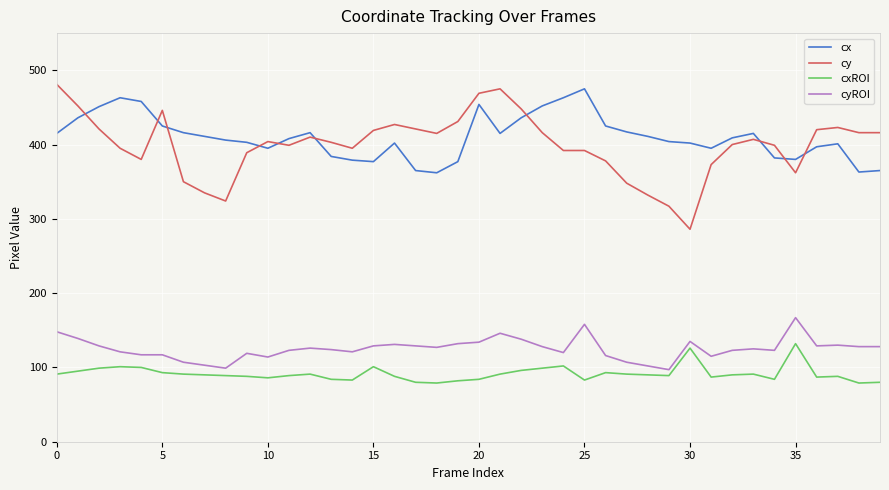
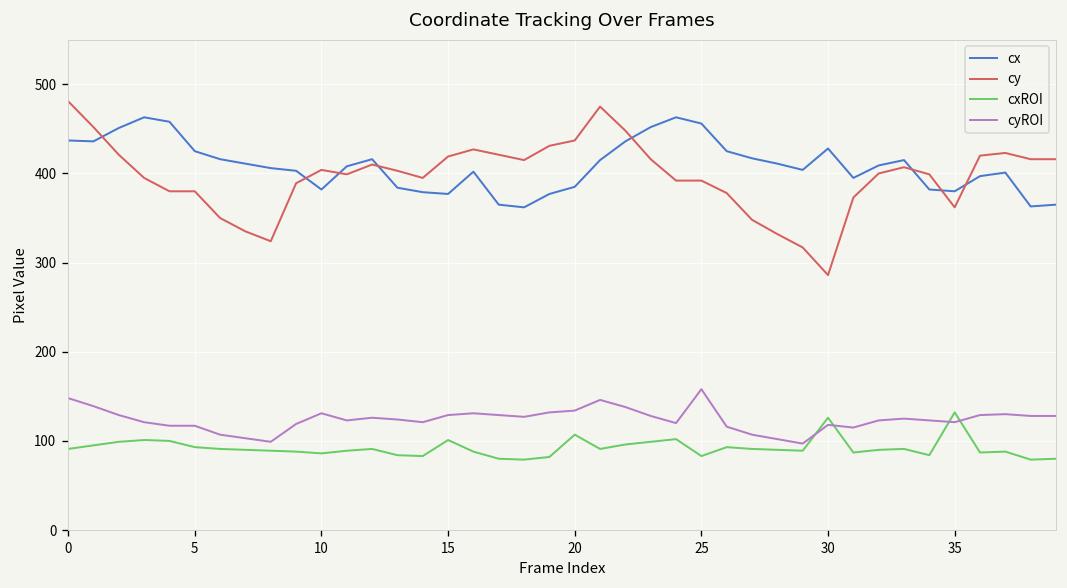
  {
    "cx": {
-     "0": 420,
+     "0": 440,
      "5": 430,
-     "10": 400,
+     "10": 380,
      "15": 380,
-     "20": 450,
-     "25": 480,
-     "30": 400,
+     "20": 390,
+     "25": 460,
+     "30": 430,
      "35": 380
    },
    "cy": {
      "0": 480,
-     "5": 450,
+     "5": 380,
      "10": 400,
      "15": 420,
-     "20": 470,
+     "20": 440,
      "25": 390,
      "30": 290,
      "35": 360
    },
    "cxROI": {
      "0": 90,
      "5": 90,
      "10": 90,
      "15": 100,
-     "20": 80,
+     "20": 110,
      "25": 80,
      "30": 130,
      "35": 130
    },
    "cyROI": {
      "0": 150,
      "5": 120,
-     "10": 110,
+     "10": 130,
      "15": 130,
      "20": 130,
      "25": 160,
-     "30": 140,
-     "35": 170
+     "30": 120,
+     "35": 120
    }
  }
